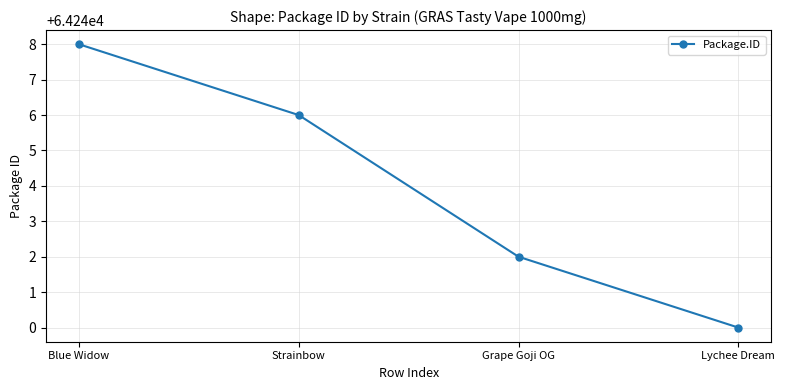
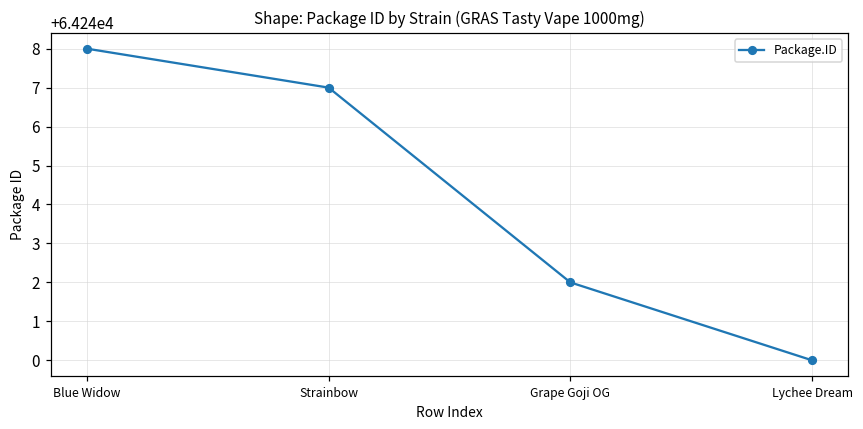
  {
    "Blue Widow": 64248,
-   "Strainbow": 64246,
+   "Strainbow": 64247,
    "Grape Goji OG": 64242,
    "Lychee Dream": 64240
  }
